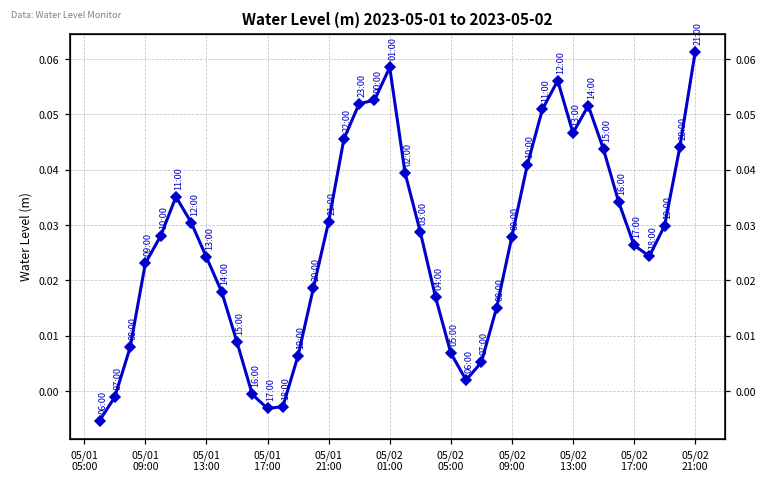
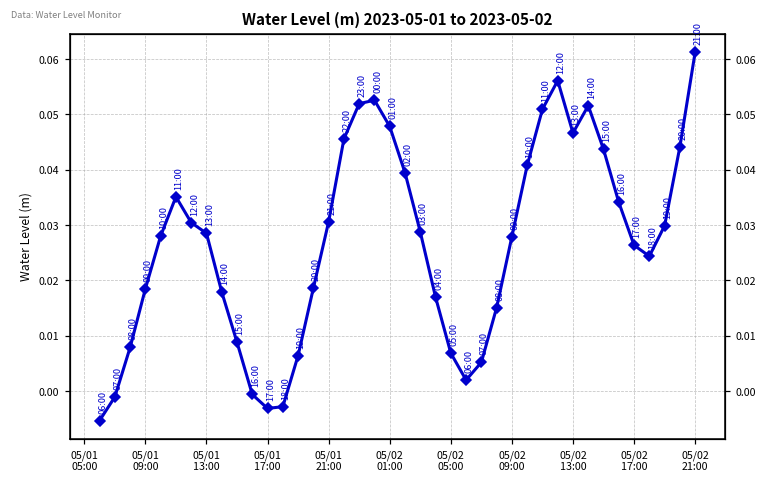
  {
-   "05/01 09:00": 0.023,
-   "05/01 13:00": 0.024,
-   "05/02 01:00": 0.059
+   "05/01 09:00": 0.019,
+   "05/01 13:00": 0.029,
+   "05/02 01:00": 0.048
  }
